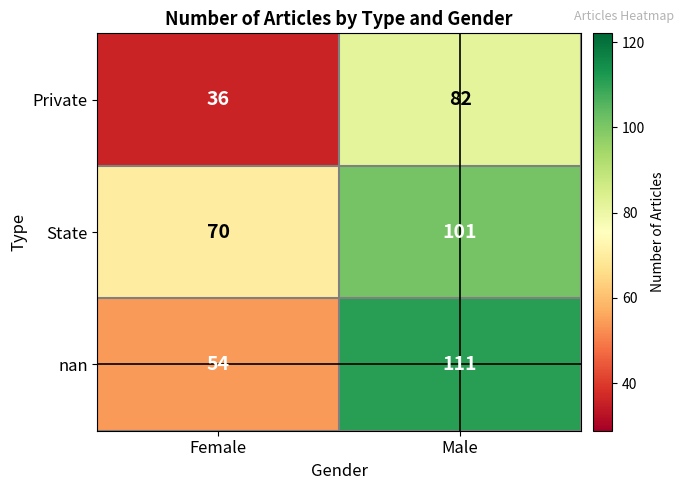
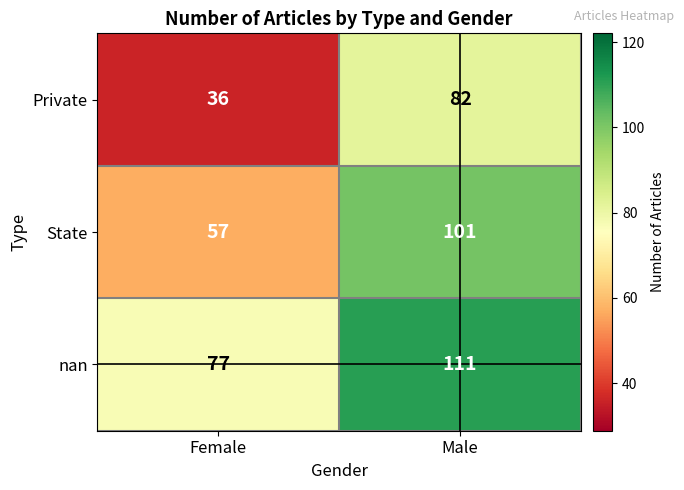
  {
    "Private": {
      "Female": 36,
      "Male": 82
    },
    "State": {
-     "Female": 70,
+     "Female": 57,
      "Male": 101
    },
    "nan": {
-     "Female": 54,
+     "Female": 77,
      "Male": 111
    }
  }
